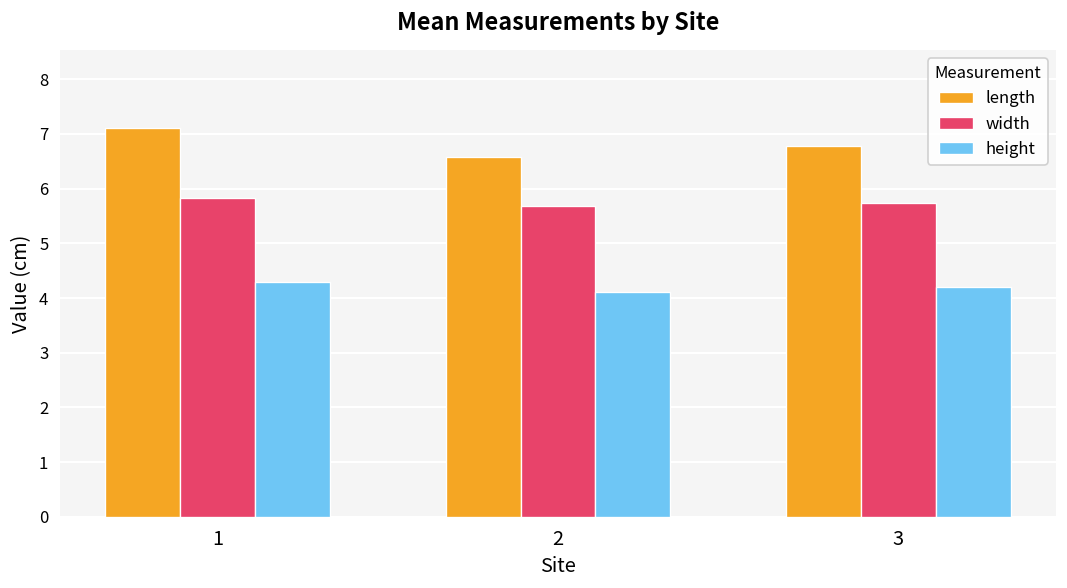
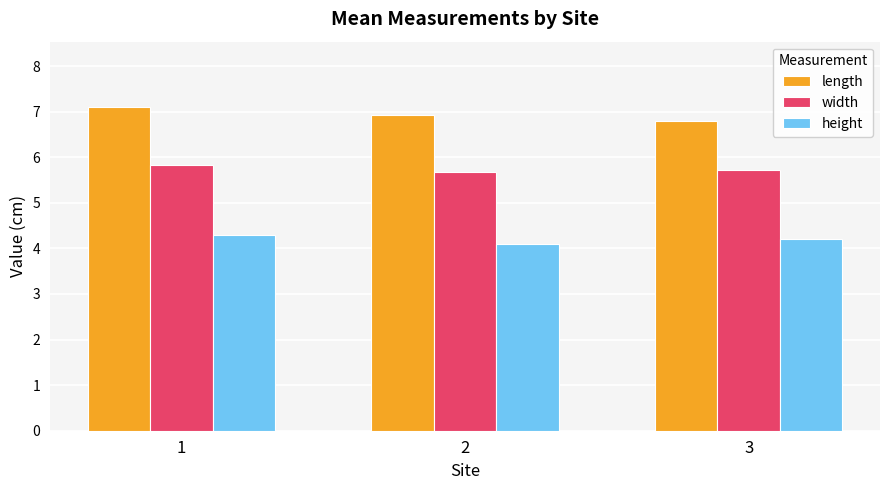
  {
    "length": {
      "1": 7.1,
-     "2": 6.6,
+     "2": 6.9,
      "3": 6.8
    },
    "width": {
      "1": 5.8,
      "2": 5.7,
      "3": 5.7
    },
    "height": {
      "1": 4.3,
      "2": 4.1,
      "3": 4.2
    }
  }
